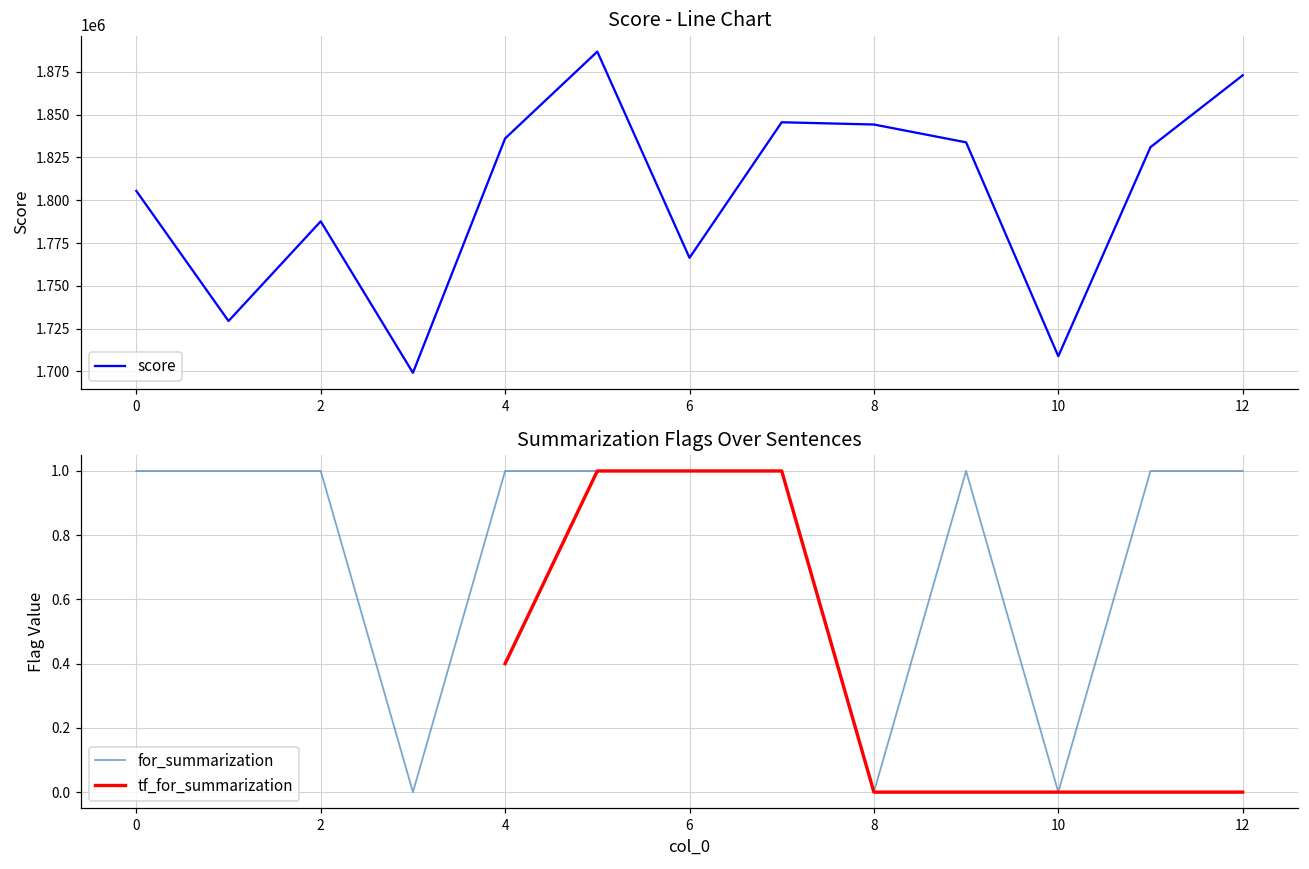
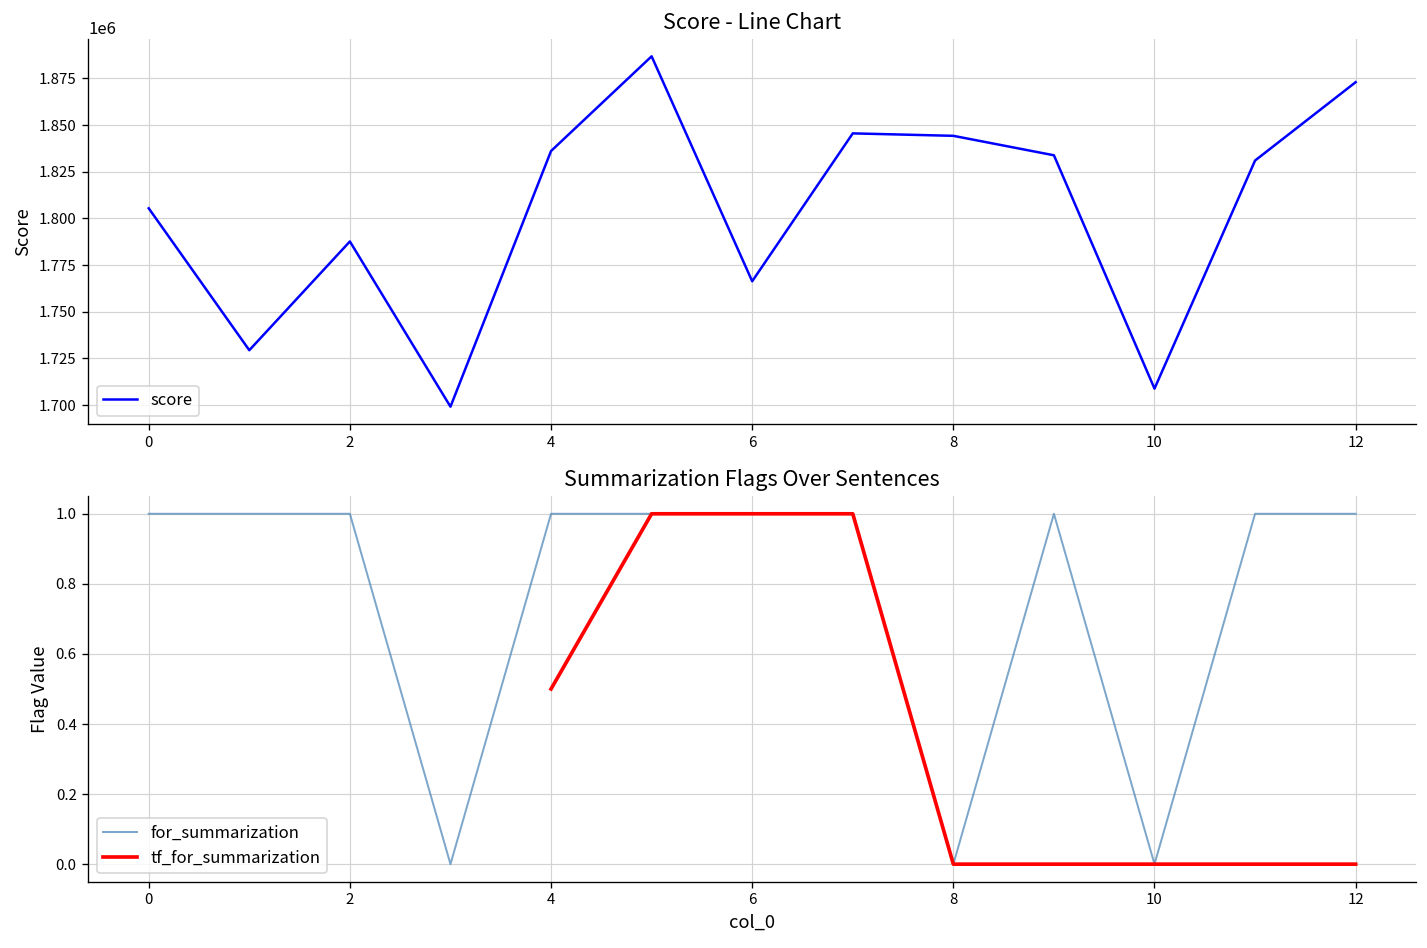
  {
    "Score - Line Chart": {
      "0": 1805000,
      "2": 1788000,
      "4": 1836000,
      "6": 1766000,
      "8": 1844000,
      "10": 1709000,
      "12": 1873000
    },
    "Summarization Flags Over Sentences": {
      "for_summarization": {
        "0": 1.0,
        "2": 1.0,
        "4": 1.0,
        "12": 1.0
      },
      "tf_for_summarization": {
-       "4": 0.4,
+       "4": 0.5,
        "12": 0.0
      }
    }
  }
